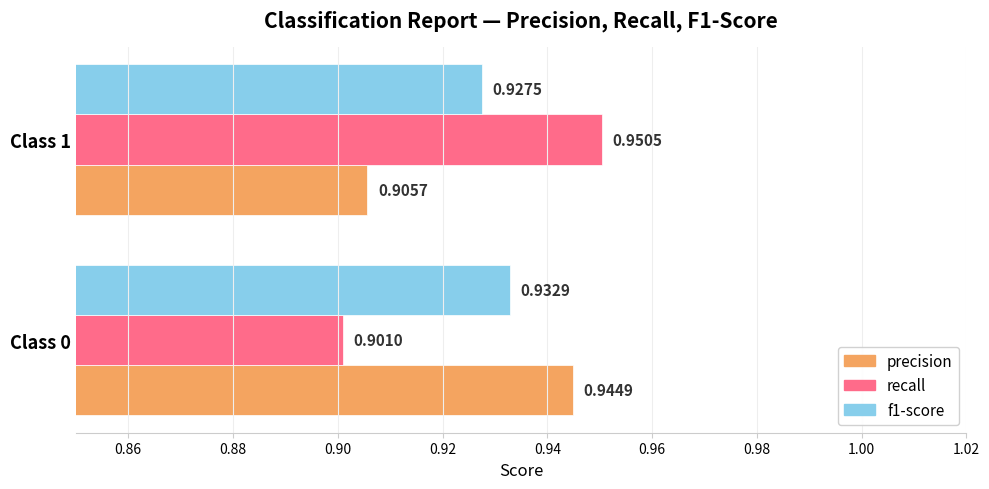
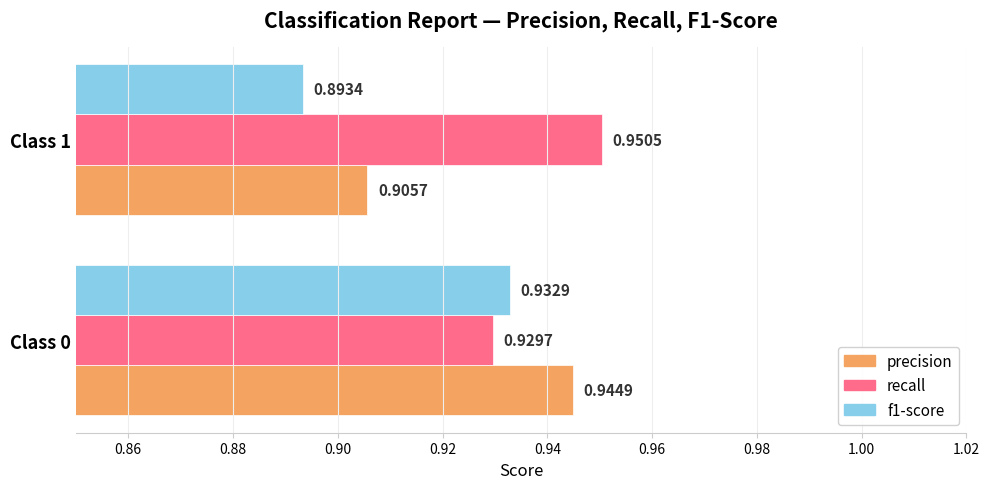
  {
    "precision": {
      "Class 1": 0.9057,
      "Class 0": 0.9449
    },
    "recall": {
      "Class 1": 0.9505,
-     "Class 0": 0.9010
+     "Class 0": 0.9297
    },
    "f1-score": {
-     "Class 1": 0.9275,
+     "Class 1": 0.8934,
      "Class 0": 0.9329
    }
  }
